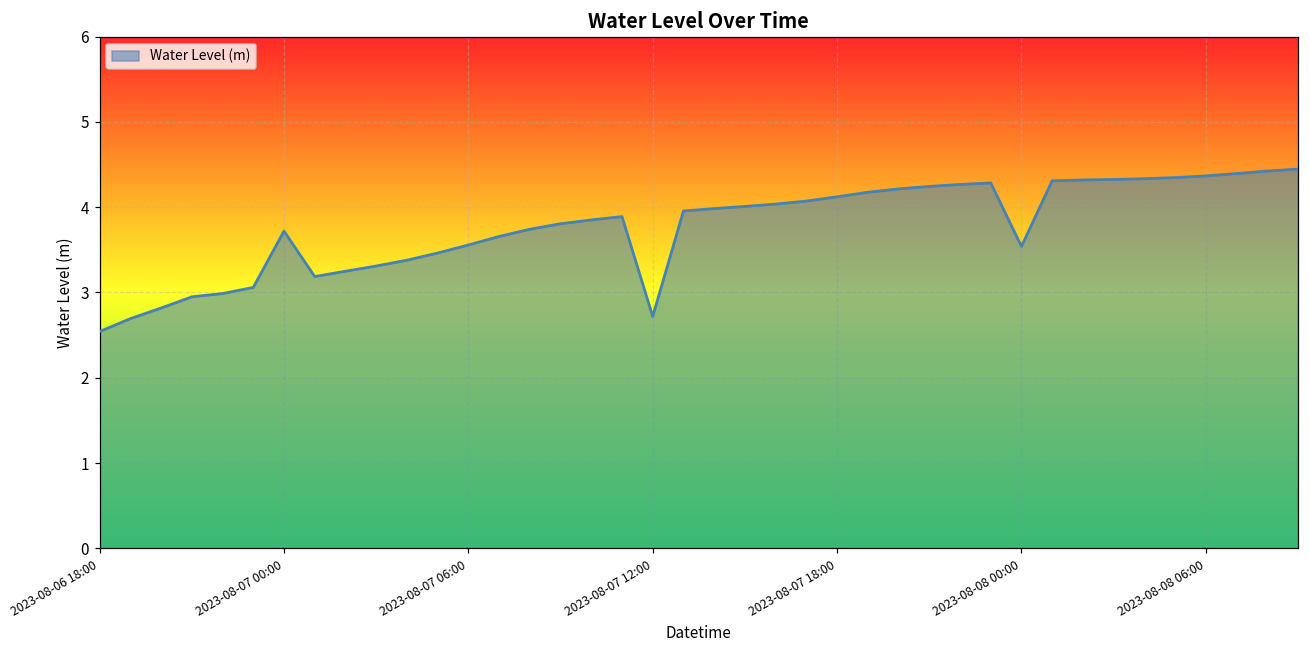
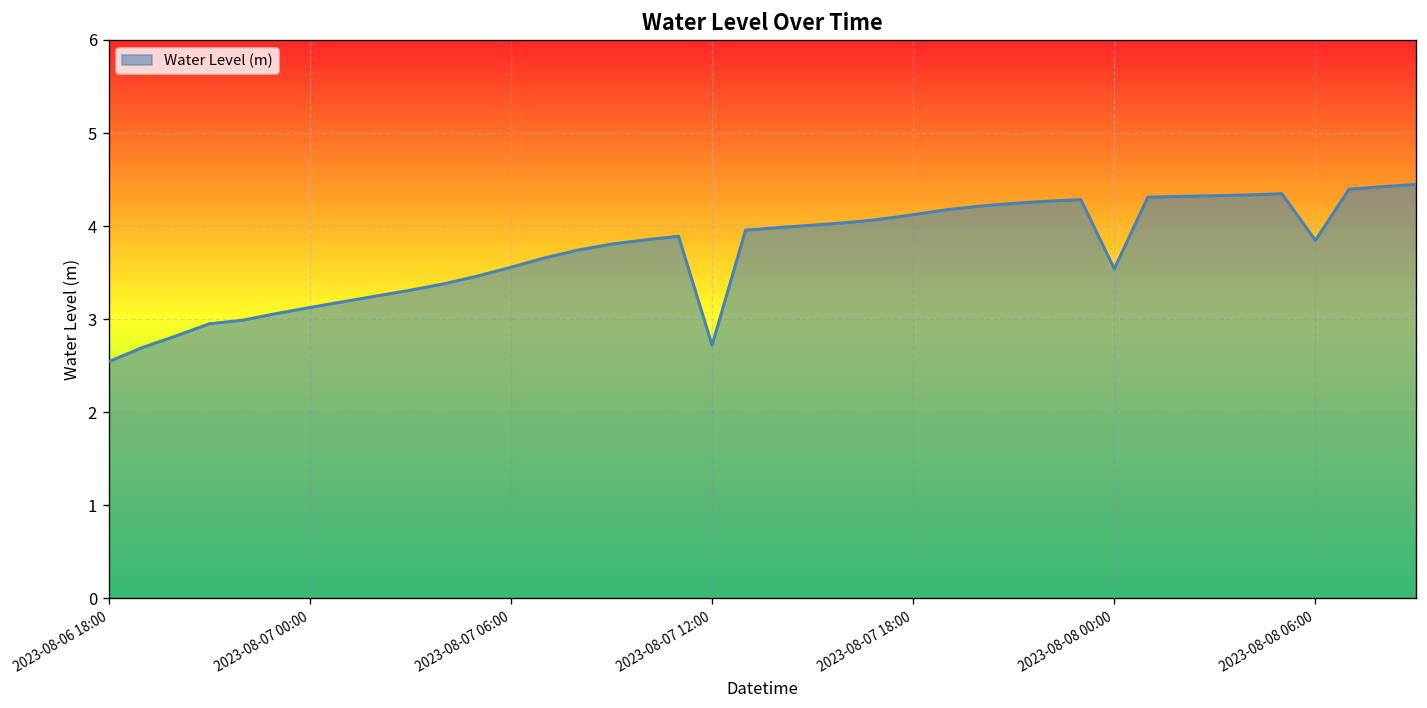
  {
    "2023-08-06 18:00": 2.5,
-   "2023-08-07 00:00": 3.7,
+   "2023-08-07 00:00": 3.1,
    "2023-08-07 06:00": 3.6,
    "2023-08-07 12:00": 2.7,
    "2023-08-07 18:00": 4.1,
    "2023-08-08 00:00": 3.5,
-   "2023-08-08 06:00": 4.4
+   "2023-08-08 06:00": 3.8
  }
